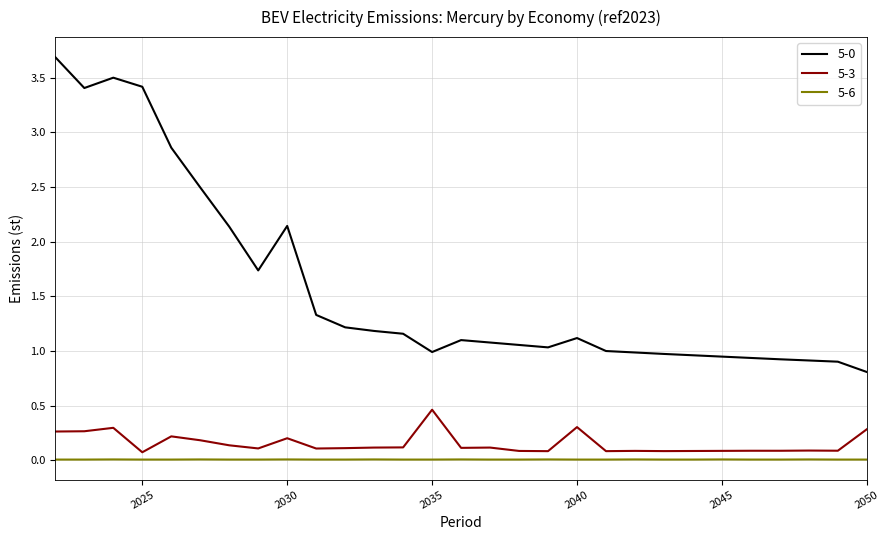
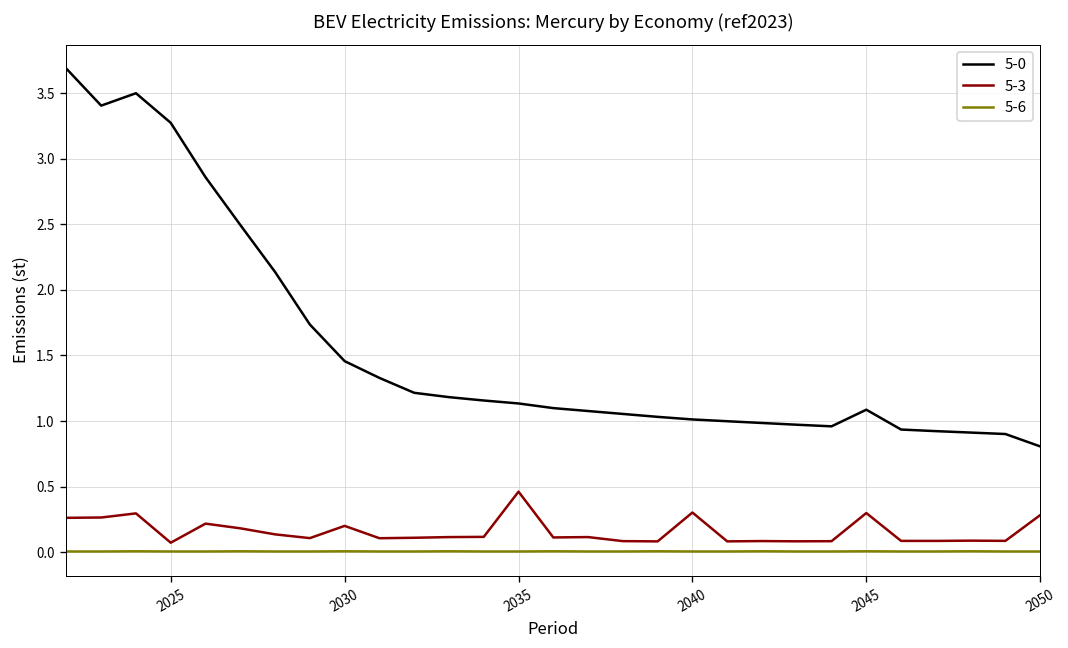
  {
    "5-0": {
-     "2025": 3.42,
-     "2030": 2.14,
-     "2035": 0.99,
-     "2040": 1.12,
-     "2045": 0.95,
+     "2025": 3.27,
+     "2030": 1.46,
+     "2035": 1.13,
+     "2040": 1.01,
+     "2045": 1.09,
      "2050": 0.81
    },
    "5-3": {
      "2025": 0.07,
      "2030": 0.20,
      "2035": 0.46,
      "2040": 0.30,
-     "2045": 0.09,
+     "2045": 0.30,
      "2050": 0.28
    },
    "5-6": {
      "2025": 0.01,
      "2030": 0.01,
      "2035": 0.01,
      "2040": 0.01,
      "2045": 0.01,
      "2050": 0.01
    }
  }
